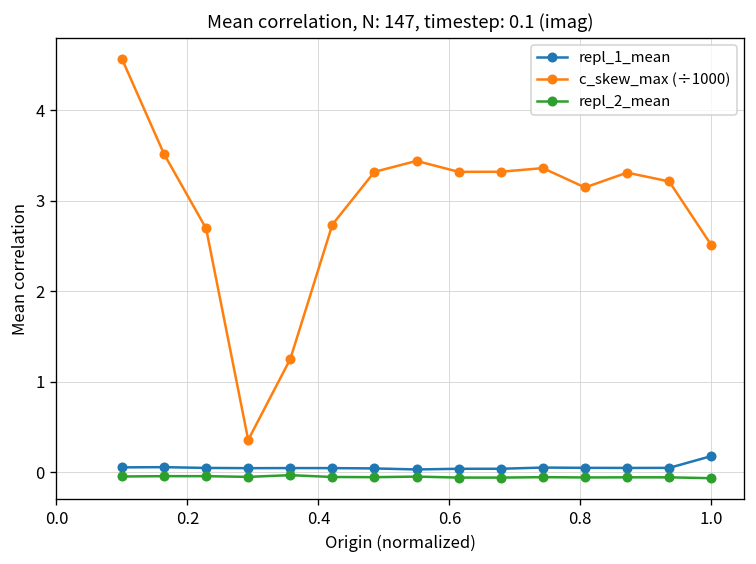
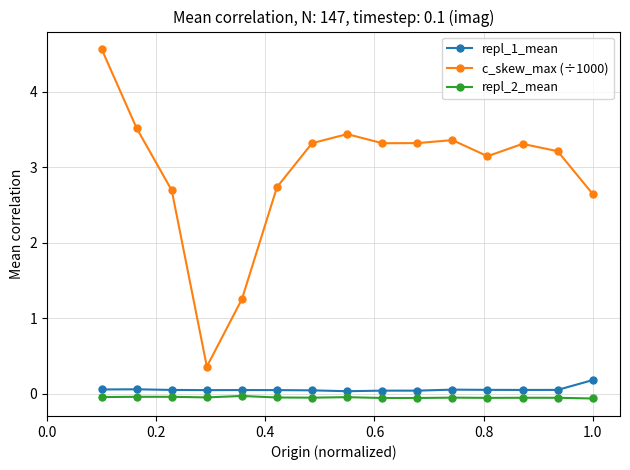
  {
    "repl_1_mean": {
      "1.0": 0.2
    },
    "c_skew_max (÷1000)": {
-     "1.0": 2.5
+     "1.0": 2.6
    },
    "repl_2_mean": {
      "1.0": -0.1
    }
  }
